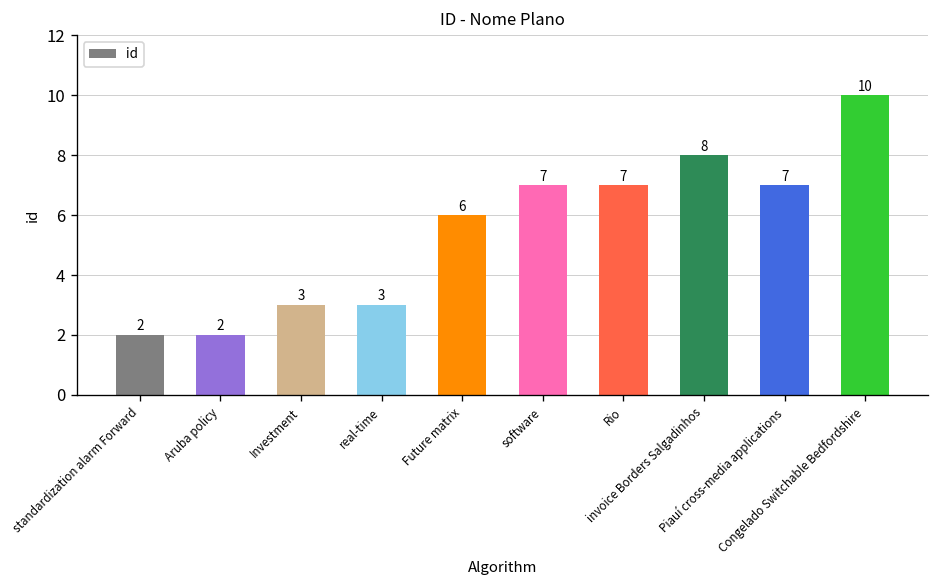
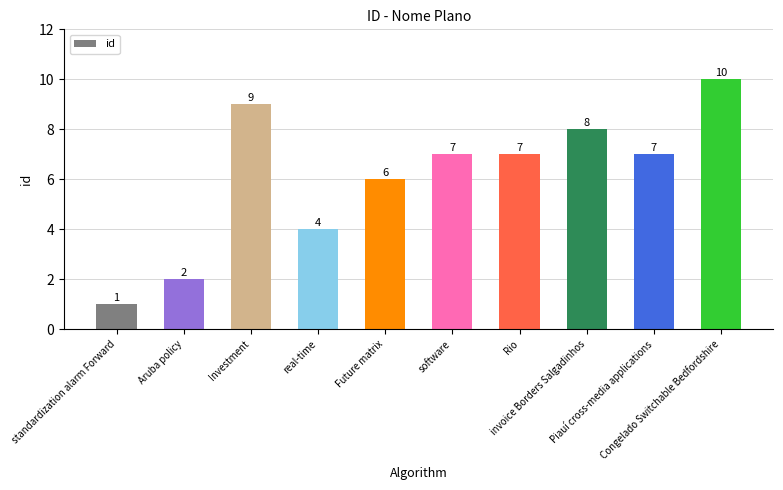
  {
-   "standardization alarm Forward": 2,
+   "standardization alarm Forward": 1,
    "Aruba policy": 2,
-   "Investment": 3,
-   "real-time": 3,
+   "Investment": 9,
+   "real-time": 4,
    "Future matrix": 6,
    "software": 7,
    "Rio": 7,
    "invoice Borders Salgadinhos": 8,
    "Piauí cross-media applications": 7,
    "Congelado Switchable Bedfordshire": 10
  }
